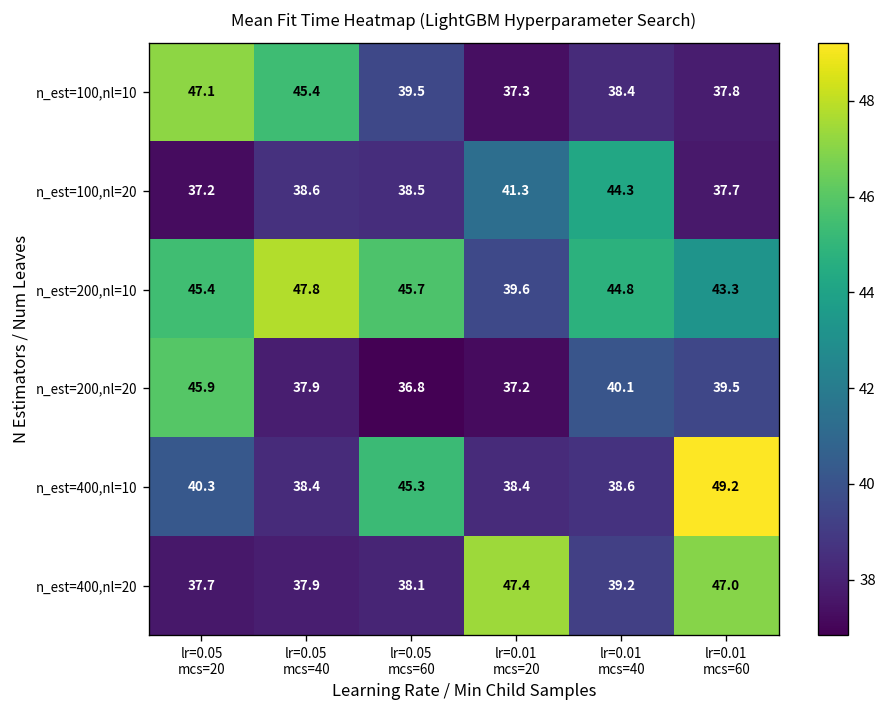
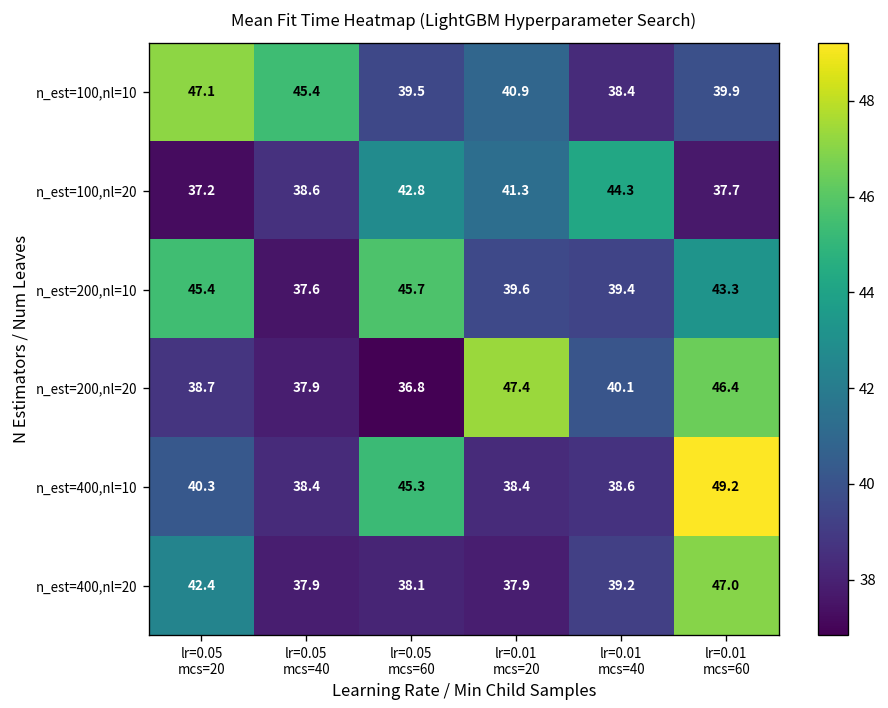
  {
    "n_est=100,nl=10": {
      "lr=0.05 mcs=20": 47.1,
      "lr=0.05 mcs=40": 45.4,
      "lr=0.05 mcs=60": 39.5,
-     "lr=0.01 mcs=20": 37.3,
+     "lr=0.01 mcs=20": 40.9,
      "lr=0.01 mcs=40": 38.4,
-     "lr=0.01 mcs=60": 37.8
+     "lr=0.01 mcs=60": 39.9
    },
    "n_est=100,nl=20": {
      "lr=0.05 mcs=20": 37.2,
      "lr=0.05 mcs=40": 38.6,
-     "lr=0.05 mcs=60": 38.5,
+     "lr=0.05 mcs=60": 42.8,
      "lr=0.01 mcs=20": 41.3,
      "lr=0.01 mcs=40": 44.3,
      "lr=0.01 mcs=60": 37.7
    },
    "n_est=200,nl=10": {
      "lr=0.05 mcs=20": 45.4,
-     "lr=0.05 mcs=40": 47.8,
+     "lr=0.05 mcs=40": 37.6,
      "lr=0.05 mcs=60": 45.7,
      "lr=0.01 mcs=20": 39.6,
-     "lr=0.01 mcs=40": 44.8,
+     "lr=0.01 mcs=40": 39.4,
      "lr=0.01 mcs=60": 43.3
    },
    "n_est=200,nl=20": {
-     "lr=0.05 mcs=20": 45.9,
+     "lr=0.05 mcs=20": 38.7,
      "lr=0.05 mcs=40": 37.9,
      "lr=0.05 mcs=60": 36.8,
-     "lr=0.01 mcs=20": 37.2,
+     "lr=0.01 mcs=20": 47.4,
      "lr=0.01 mcs=40": 40.1,
-     "lr=0.01 mcs=60": 39.5
+     "lr=0.01 mcs=60": 46.4
    },
    "n_est=400,nl=10": {
      "lr=0.05 mcs=20": 40.3,
      "lr=0.05 mcs=40": 38.4,
      "lr=0.05 mcs=60": 45.3,
      "lr=0.01 mcs=20": 38.4,
      "lr=0.01 mcs=40": 38.6,
      "lr=0.01 mcs=60": 49.2
    },
    "n_est=400,nl=20": {
-     "lr=0.05 mcs=20": 37.7,
+     "lr=0.05 mcs=20": 42.4,
      "lr=0.05 mcs=40": 37.9,
      "lr=0.05 mcs=60": 38.1,
-     "lr=0.01 mcs=20": 47.4,
+     "lr=0.01 mcs=20": 37.9,
      "lr=0.01 mcs=40": 39.2,
      "lr=0.01 mcs=60": 47.0
    }
  }
